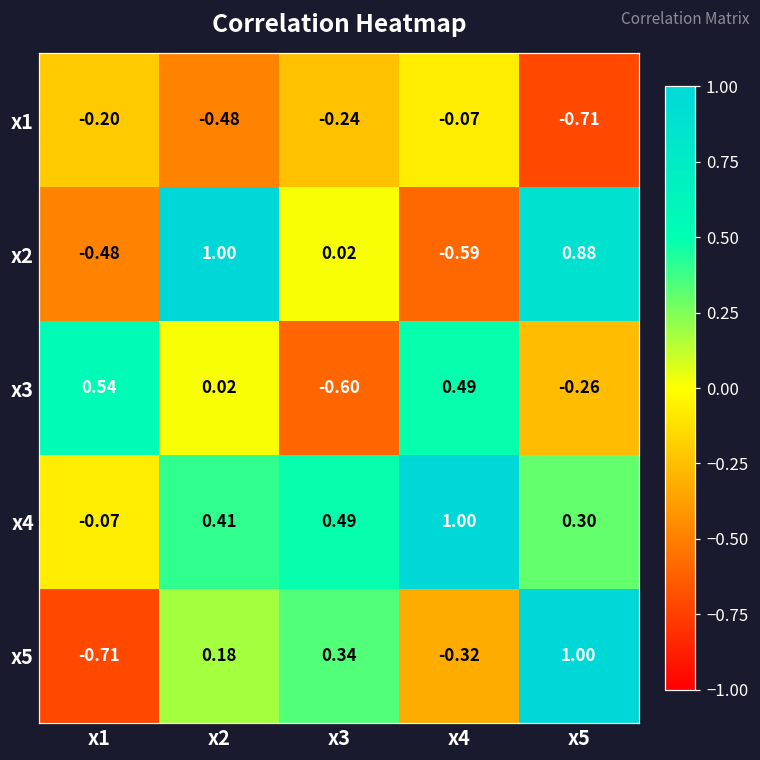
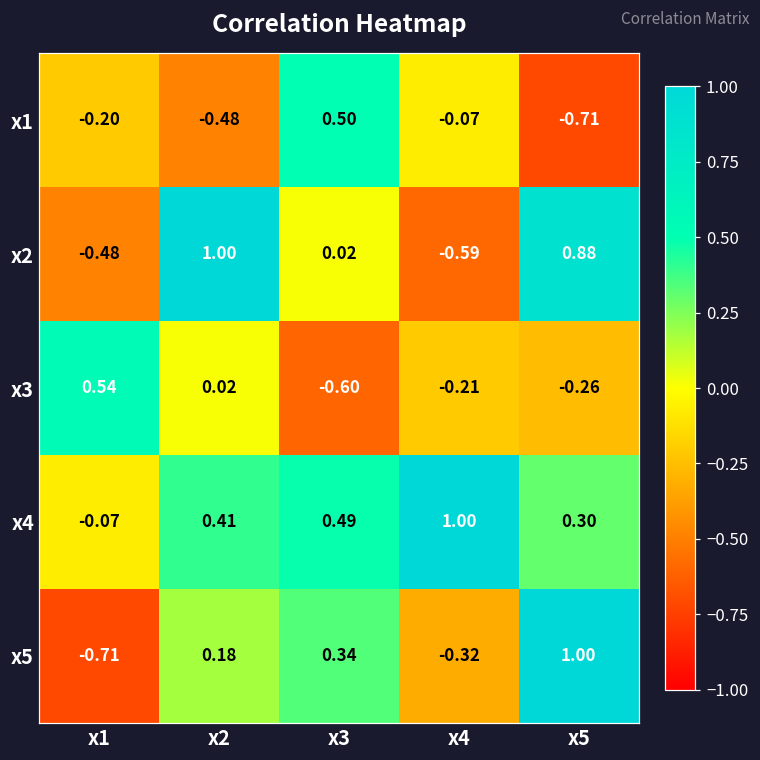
  {
    "x1": {
      "x1": -0.20,
      "x2": -0.48,
-     "x3": -0.24,
+     "x3": 0.50,
      "x4": -0.07,
      "x5": -0.71
    },
    "x2": {
      "x1": -0.48,
      "x2": 1.00,
      "x3": 0.02,
      "x4": -0.59,
      "x5": 0.88
    },
    "x3": {
      "x1": 0.54,
      "x2": 0.02,
      "x3": -0.60,
-     "x4": 0.49,
+     "x4": -0.21,
      "x5": -0.26
    },
    "x4": {
      "x1": -0.07,
      "x2": 0.41,
      "x3": 0.49,
      "x4": 1.00,
      "x5": 0.30
    },
    "x5": {
      "x1": -0.71,
      "x2": 0.18,
      "x3": 0.34,
      "x4": -0.32,
      "x5": 1.00
    }
  }
